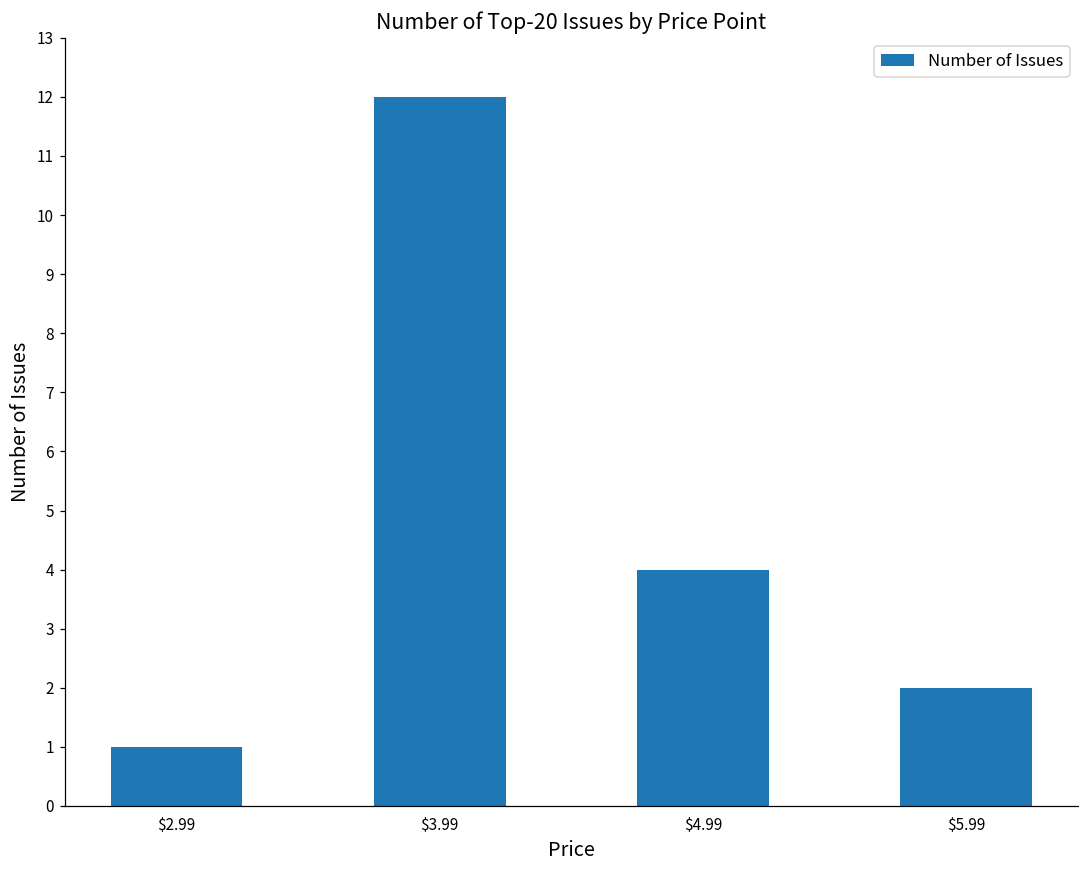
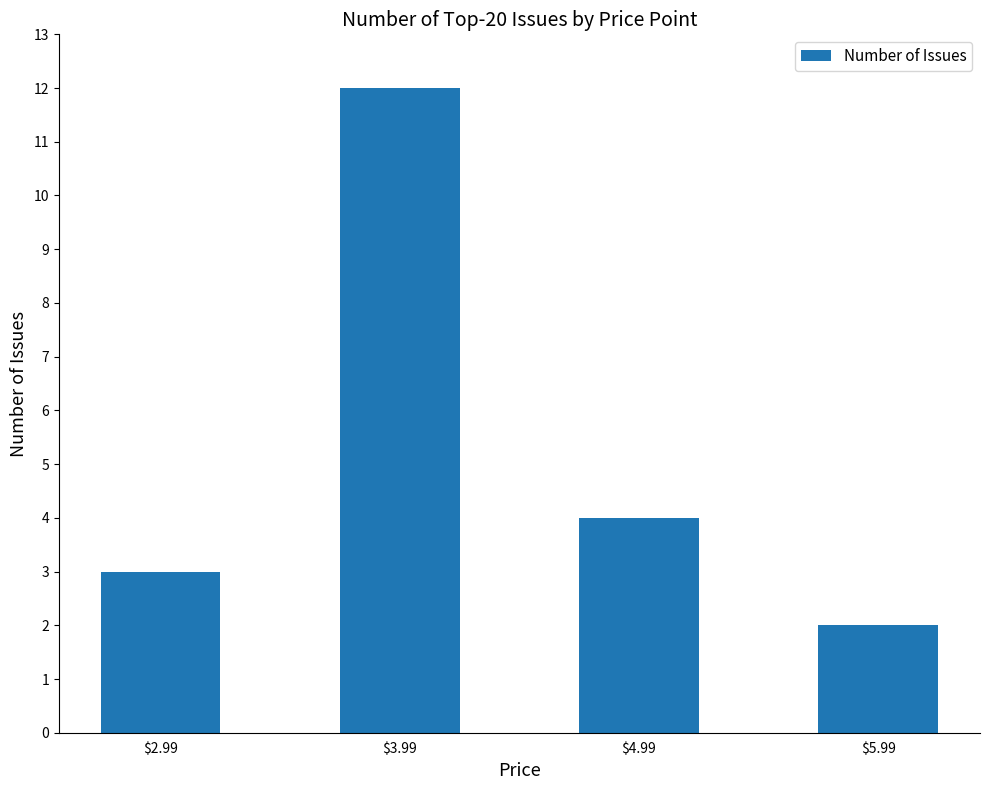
  {
-   "$2.99": 1,
+   "$2.99": 3,
    "$3.99": 12,
    "$4.99": 4,
    "$5.99": 2
  }
